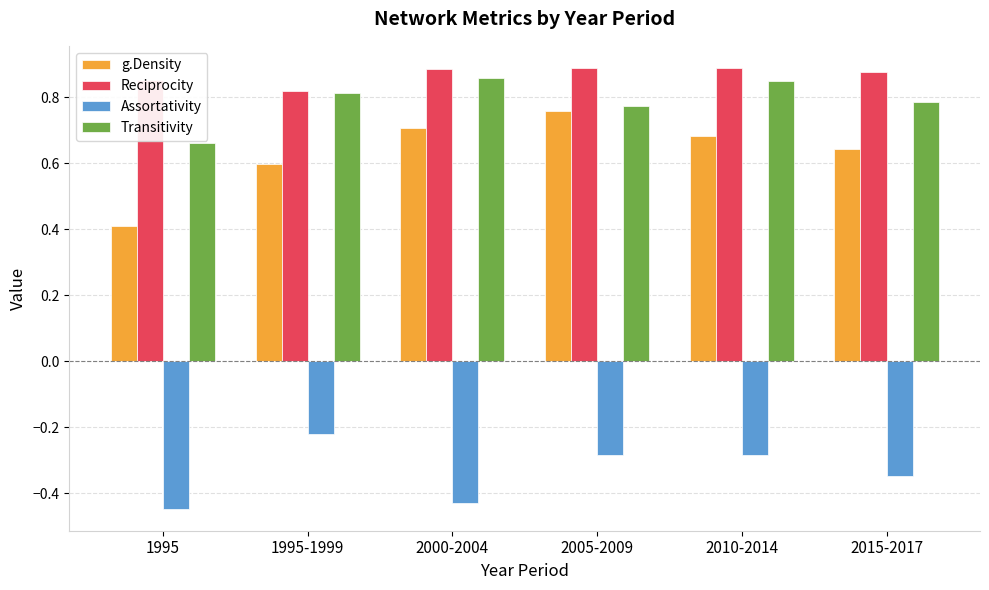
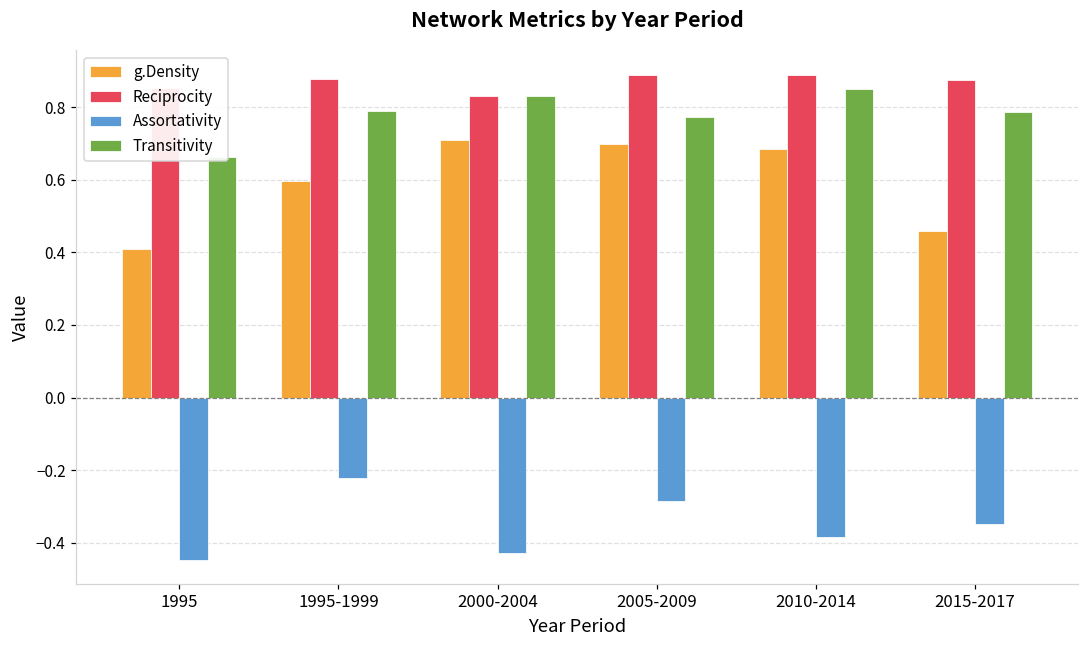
  {
    "g.Density": {
      "1995": 0.41,
      "1995-1999": 0.60,
      "2000-2004": 0.71,
-     "2005-2009": 0.76,
+     "2005-2009": 0.70,
      "2010-2014": 0.68,
-     "2015-2017": 0.64
+     "2015-2017": 0.46
    },
    "Reciprocity": {
-     "1995-1999": 0.82,
-     "2000-2004": 0.89,
+     "1995-1999": 0.88,
+     "2000-2004": 0.83,
      "2005-2009": 0.89,
      "2010-2014": 0.89,
      "2015-2017": 0.88
    },
    "Assortativity": {
      "1995": -0.45,
      "1995-1999": -0.22,
      "2000-2004": -0.43,
      "2005-2009": -0.28,
-     "2010-2014": -0.28,
+     "2010-2014": -0.38,
      "2015-2017": -0.35
    },
    "Transitivity": {
      "1995": 0.66,
-     "1995-1999": 0.81,
-     "2000-2004": 0.86,
+     "1995-1999": 0.79,
+     "2000-2004": 0.83,
      "2005-2009": 0.77,
      "2010-2014": 0.85,
      "2015-2017": 0.79
    }
  }
